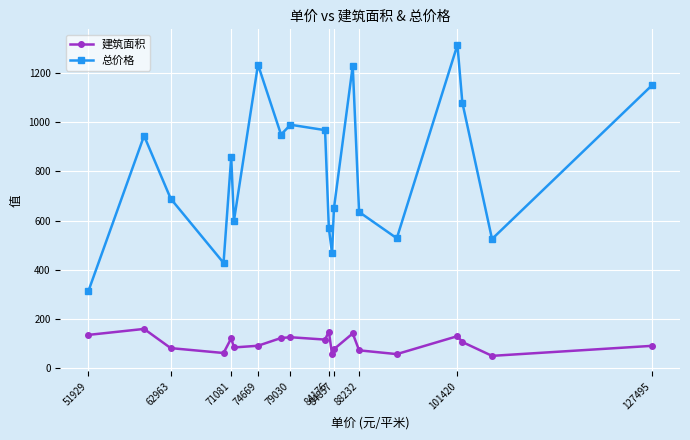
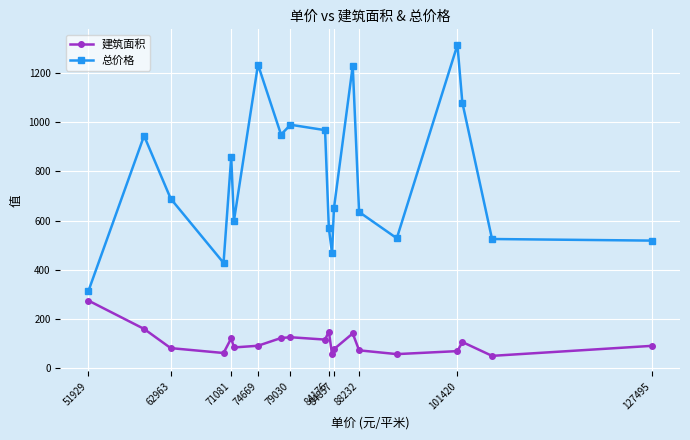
  {
    "建筑面积": {
-     "51929": 130,
+     "51929": 270,
      "62963": 80,
      "71081": 120,
      "74669": 90,
      "79030": 130,
      "84176": 150,
      "84857": 80,
      "88232": 70,
-     "101420": 130,
+     "101420": 70,
      "127495": 90
    },
    "总价格": {
      "51929": 310,
      "62963": 690,
      "71081": 860,
      "74669": 1230,
      "79030": 990,
      "84176": 570,
      "84857": 650,
      "88232": 640,
      "101420": 1320,
-     "127495": 1150
+     "127495": 520
    }
  }
